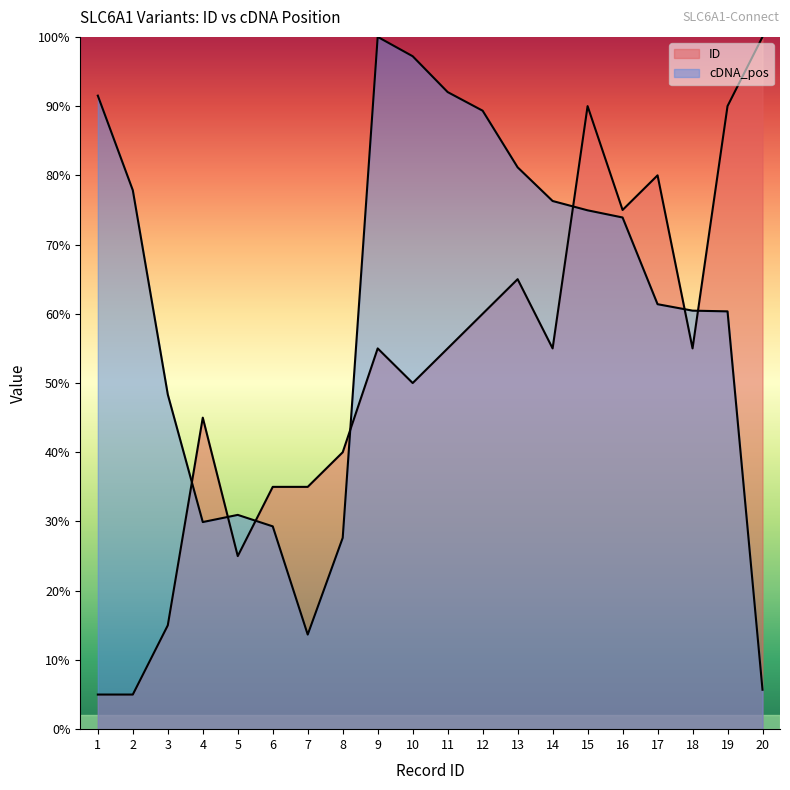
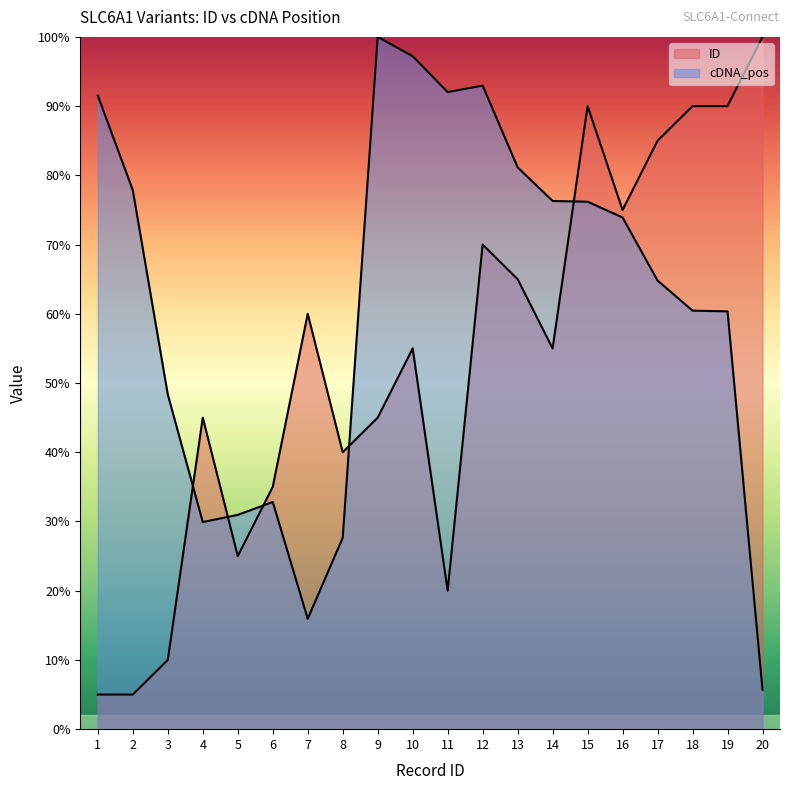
  {
    "ID": {
      "1": "5%",
      "2": "5%",
-     "3": "15%",
+     "3": "10%",
      "4": "45%",
      "5": "25%",
      "6": "35%",
-     "7": "35%",
+     "7": "60%",
      "8": "40%",
-     "9": "55%",
-     "10": "50%",
-     "11": "55%",
-     "12": "60%",
+     "9": "45%",
+     "10": "55%",
+     "11": "20%",
+     "12": "70%",
      "13": "65%",
      "14": "55%",
      "15": "90%",
      "16": "75%",
-     "17": "80%",
-     "18": "55%",
+     "17": "85%",
+     "18": "90%",
      "19": "90%",
      "20": "100%"
    },
    "cDNA_pos": {
      "1": "92%",
      "2": "78%",
      "3": "48%",
      "4": "30%",
      "5": "31%",
-     "6": "29%",
-     "7": "14%",
+     "6": "33%",
+     "7": "16%",
      "8": "28%",
      "9": "100%",
      "10": "97%",
      "11": "92%",
-     "12": "89%",
+     "12": "93%",
      "13": "81%",
      "14": "76%",
-     "15": "75%",
+     "15": "76%",
      "16": "74%",
-     "17": "61%",
+     "17": "65%",
      "18": "60%",
      "19": "60%",
      "20": "6%"
    }
  }
